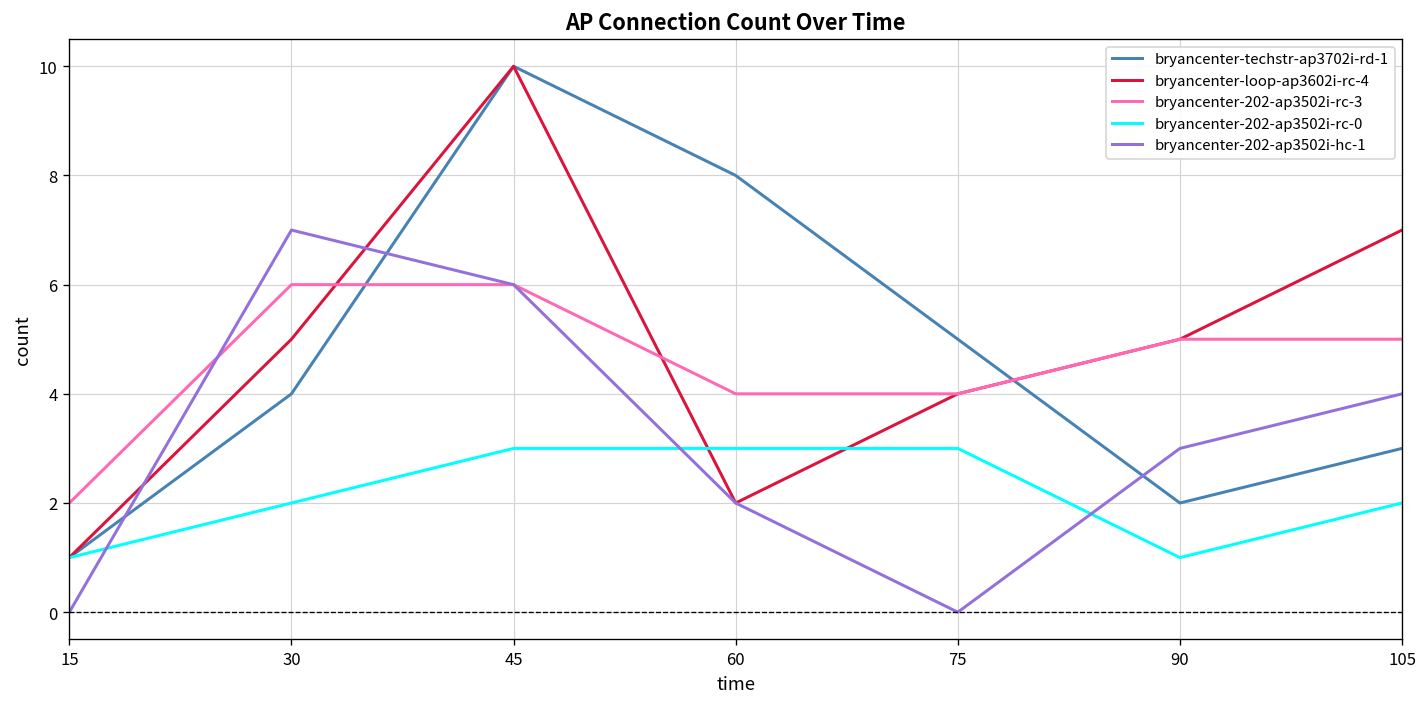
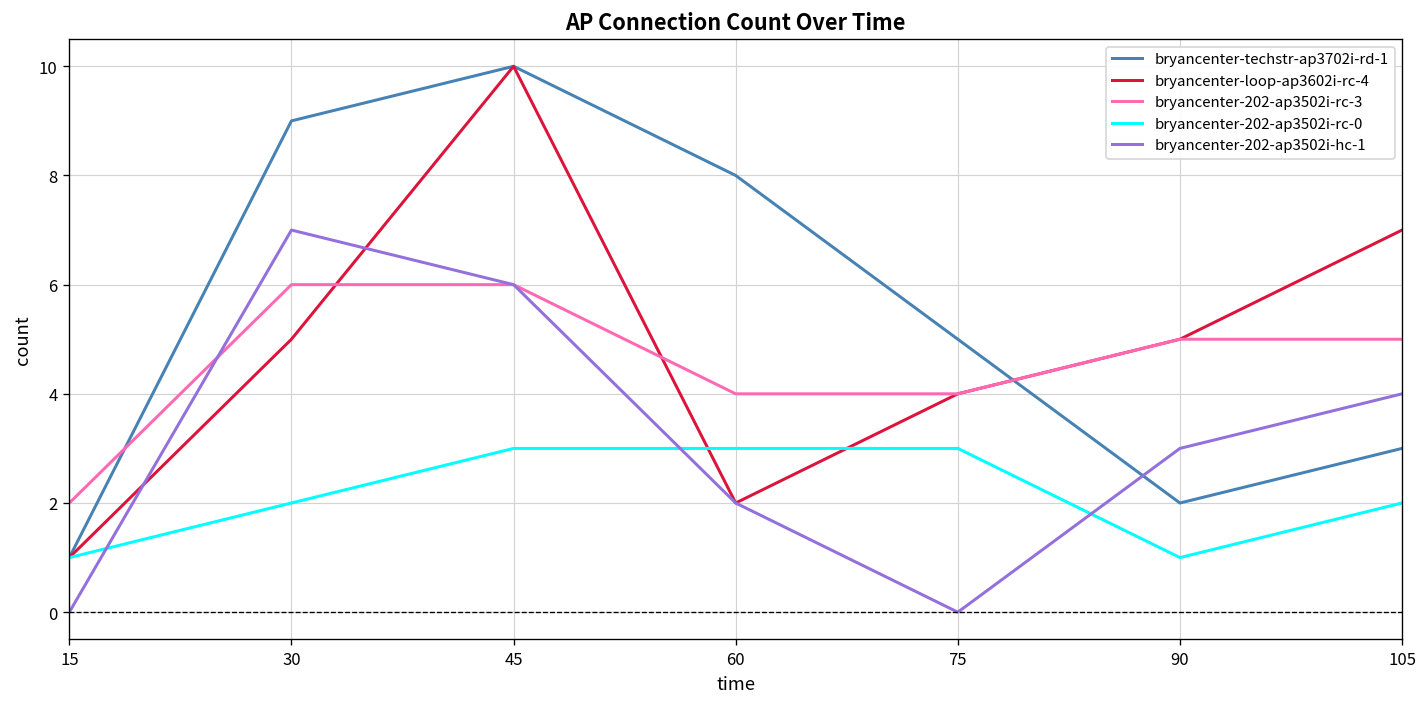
  {
    "bryancenter-techstr-ap3702i-rd-1": {
-     "30": 4,
+     "30": 9,
      "60": 8,
      "75": 5,
      "90": 2,
      "105": 3
    },
    "bryancenter-loop-ap3602i-rc-4": {
      "30": 5,
      "105": 7
    },
    "bryancenter-202-ap3502i-rc-3": {
      "15": 2,
      "30": 6,
      "60": 4,
      "105": 5
    },
    "bryancenter-202-ap3502i-rc-0": {
      "30": 2,
      "45": 3,
      "60": 3,
      "75": 3,
      "90": 1,
      "105": 2
    },
    "bryancenter-202-ap3502i-hc-1": {
      "15": 0,
      "30": 7,
      "75": 0,
      "90": 3,
      "105": 4
    }
  }
